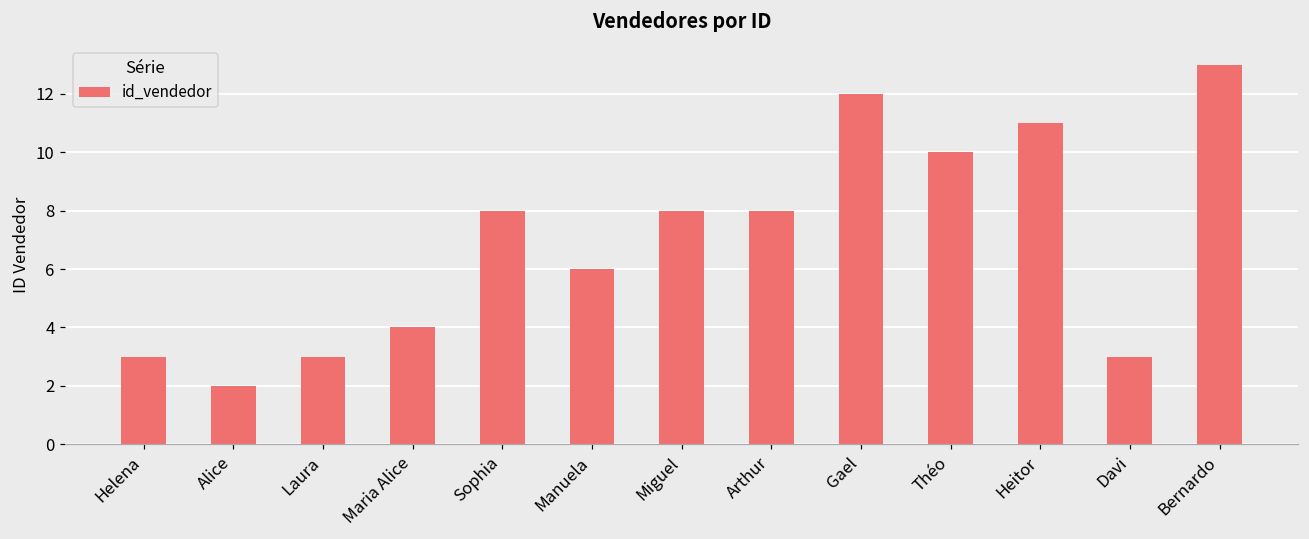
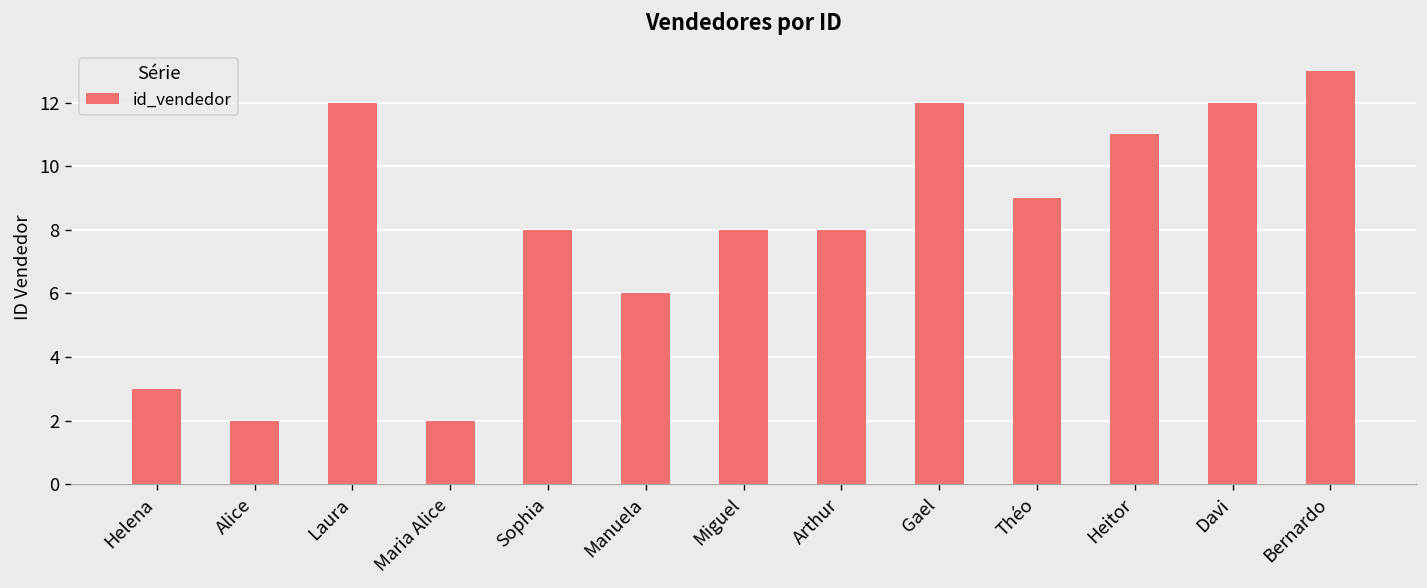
  {
    "Helena": 3,
    "Alice": 2,
-   "Laura": 3,
-   "Maria Alice": 4,
+   "Laura": 12,
+   "Maria Alice": 2,
    "Sophia": 8,
    "Manuela": 6,
    "Miguel": 8,
    "Arthur": 8,
    "Gael": 12,
-   "Théo": 10,
+   "Théo": 9,
    "Heitor": 11,
-   "Davi": 3,
+   "Davi": 12,
    "Bernardo": 13
  }
